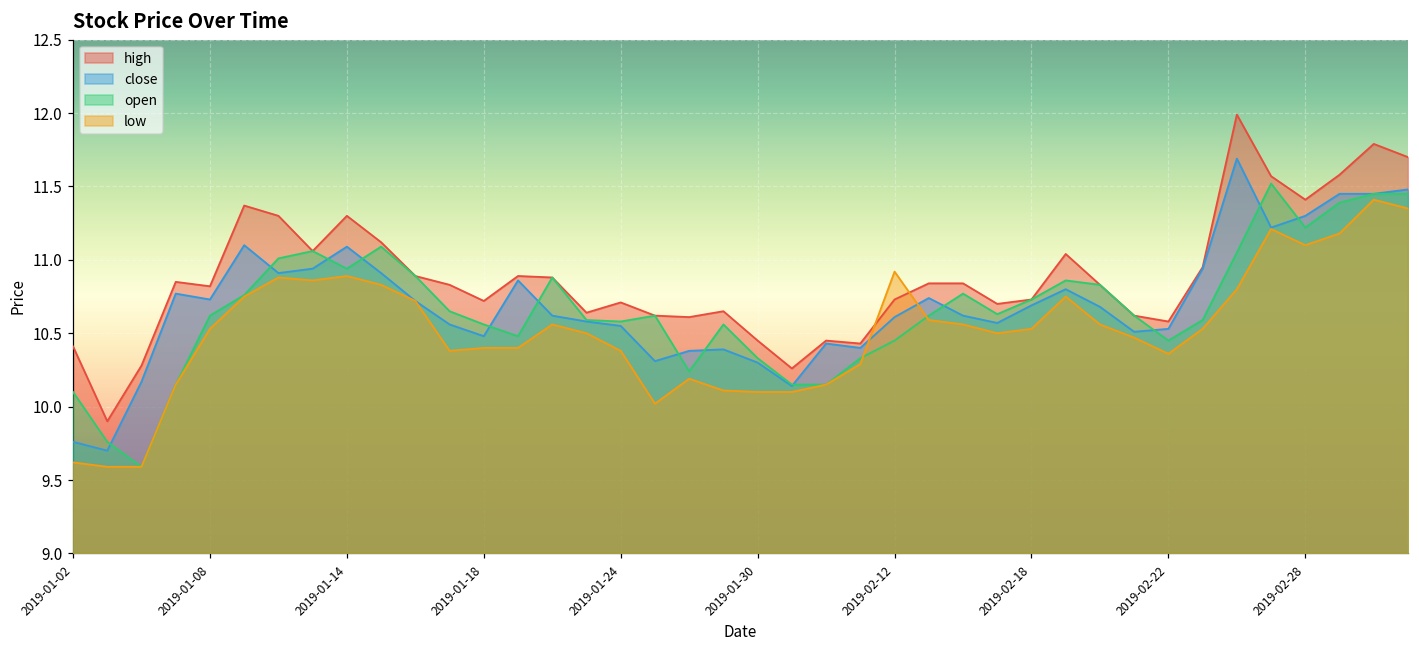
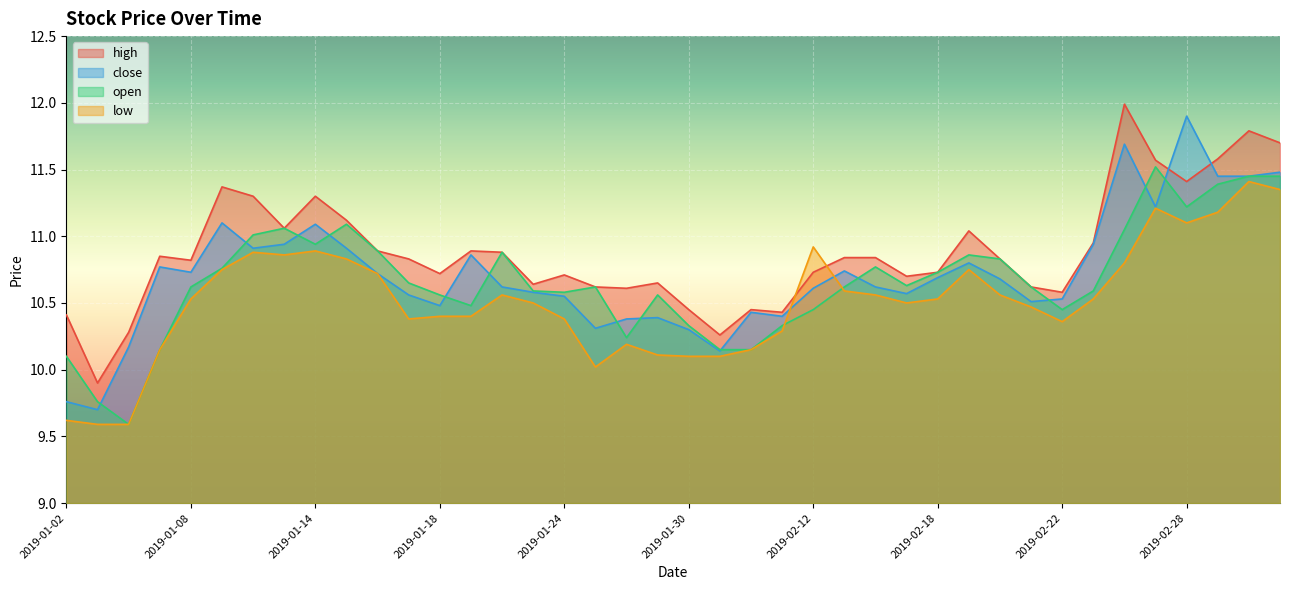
  {
    "high": {
      "2019-01-02": 10.4,
      "2019-01-08": 10.82,
      "2019-01-14": 11.3,
      "2019-01-18": 10.72,
      "2019-01-24": 10.7,
      "2019-01-30": 10.45,
      "2019-02-12": 10.73,
      "2019-02-22": 10.58,
      "2019-02-28": 11.4
    },
    "close": {
      "2019-01-02": 9.76,
      "2019-01-08": 10.73,
      "2019-01-14": 11.1,
      "2019-01-18": 10.48,
      "2019-01-24": 10.55,
      "2019-01-30": 10.3,
      "2019-02-12": 10.6,
      "2019-02-18": 10.7,
      "2019-02-22": 10.53,
-     "2019-02-28": 11.3
+     "2019-02-28": 11.9
    },
    "open": {
      "2019-01-02": 10.1,
      "2019-01-08": 10.62,
      "2019-01-14": 10.94,
      "2019-01-18": 10.56,
      "2019-01-24": 10.58,
      "2019-01-30": 10.33,
      "2019-02-12": 10.45,
      "2019-02-22": 10.45,
      "2019-02-28": 11.22
    },
    "low": {
      "2019-01-02": 9.62,
      "2019-01-08": 10.53,
      "2019-01-14": 10.9,
      "2019-01-18": 10.4,
      "2019-01-24": 10.38,
      "2019-01-30": 10.1,
      "2019-02-12": 10.92,
      "2019-02-18": 10.53,
      "2019-02-22": 10.36,
      "2019-02-28": 11.1
    }
  }
